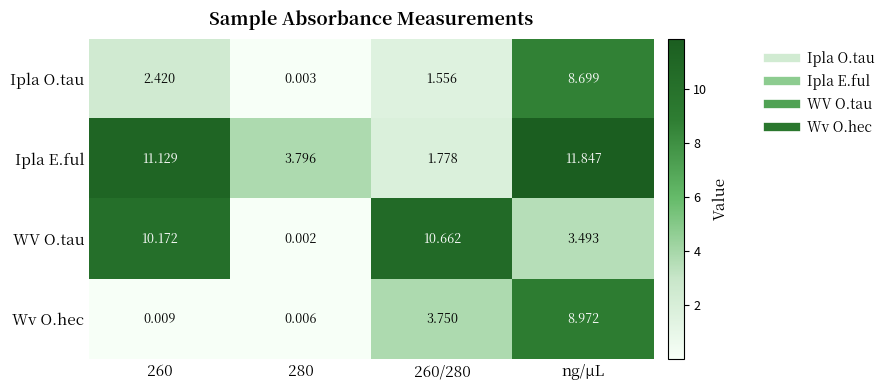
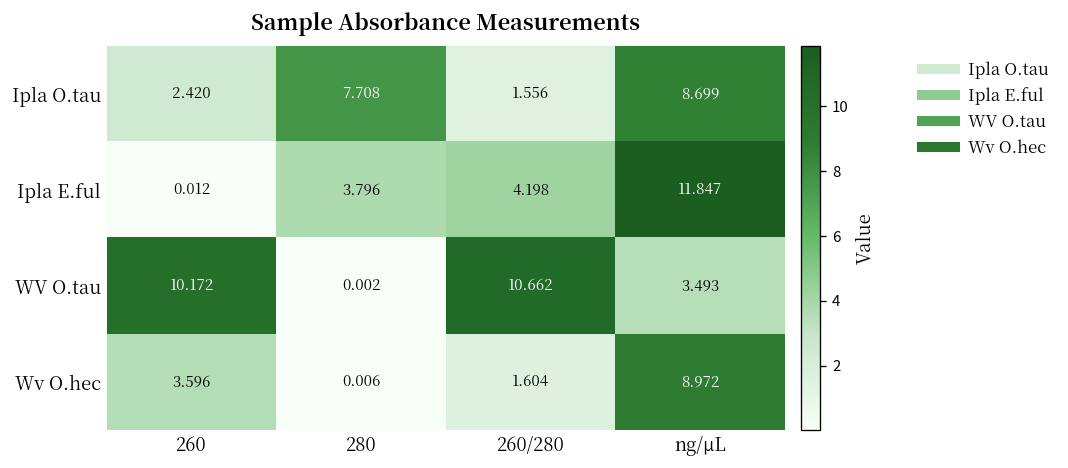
  {
    "Ipla O.tau": {
      "260": 2.420,
-     "280": 0.003,
+     "280": 7.708,
      "260/280": 1.556,
      "ng/µL": 8.699
    },
    "Ipla E.ful": {
-     "260": 11.129,
+     "260": 0.012,
      "280": 3.796,
-     "260/280": 1.778,
+     "260/280": 4.198,
      "ng/µL": 11.847
    },
    "WV O.tau": {
      "260": 10.172,
      "280": 0.002,
      "260/280": 10.662,
      "ng/µL": 3.493
    },
    "Wv O.hec": {
-     "260": 0.009,
+     "260": 3.596,
      "280": 0.006,
-     "260/280": 3.750,
+     "260/280": 1.604,
      "ng/µL": 8.972
    }
  }
